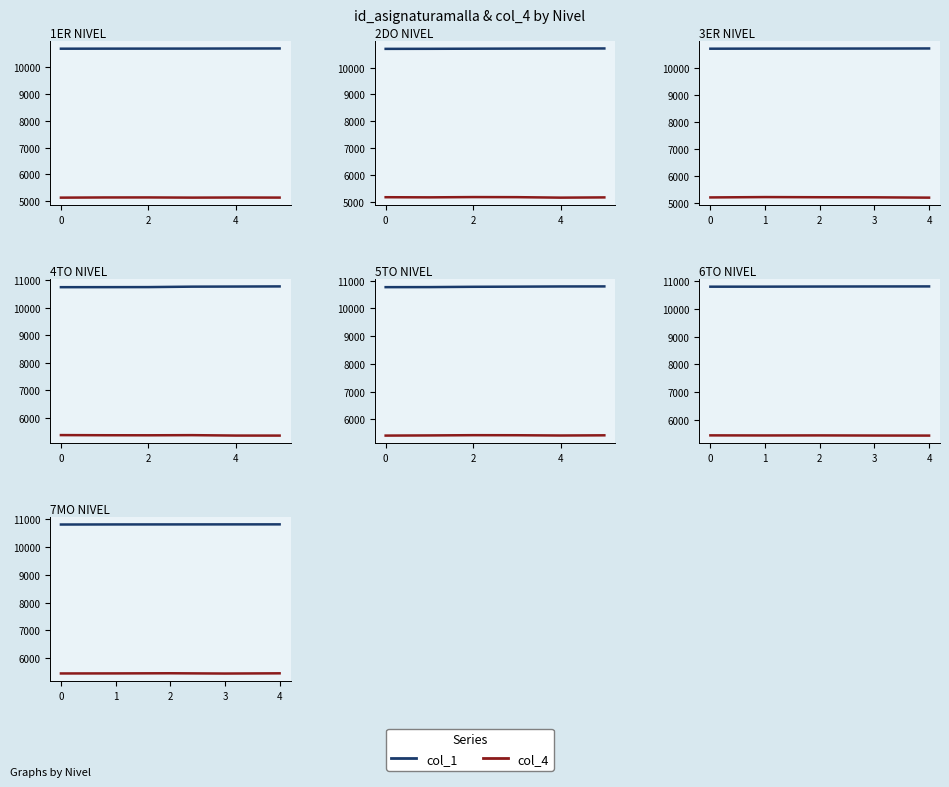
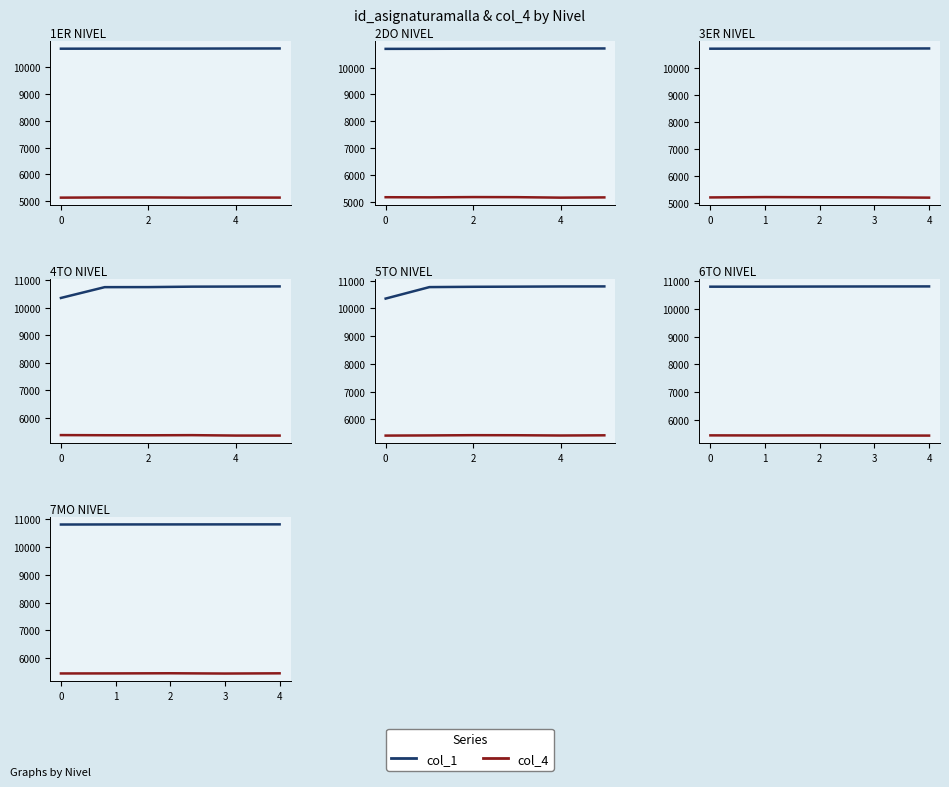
  {
    "1ER NIVEL": {
      "col_1": {
        "0": 10700,
        "2": 10700,
        "4": 10700
      },
      "col_4": {
        "0": 5100,
        "2": 5100,
        "4": 5100
      }
    },
    "2DO NIVEL": {
      "col_1": {
        "0": 10700,
        "2": 10700,
        "4": 10700
      },
      "col_4": {
        "0": 5200,
        "2": 5200,
        "4": 5200
      }
    },
    "3ER NIVEL": {
      "col_1": {
        "0": 10700,
        "1": 10700,
        "2": 10700,
        "3": 10700,
        "4": 10700
      },
      "col_4": {
        "0": 5200,
        "1": 5200,
        "2": 5200,
        "3": 5200,
        "4": 5200
      }
    },
    "4TO NIVEL": {
      "col_1": {
-       "0": 10700,
+       "0": 10300,
        "2": 10700,
        "4": 10800
      },
      "col_4": {
        "0": 5400,
        "2": 5400,
        "4": 5400
      }
    },
    "5TO NIVEL": {
      "col_1": {
-       "0": 10800,
+       "0": 10400,
        "2": 10800,
        "4": 10800
      },
      "col_4": {
        "0": 5400,
        "2": 5400,
        "4": 5400
      }
    },
    "6TO NIVEL": {
      "col_1": {
        "0": 10800,
        "1": 10800,
        "2": 10800,
        "3": 10800,
        "4": 10800
      },
      "col_4": {
        "0": 5400,
        "1": 5400,
        "2": 5400,
        "3": 5400,
        "4": 5400
      }
    },
    "7MO NIVEL": {
      "col_1": {
        "0": 10800,
        "1": 10800,
        "2": 10800,
        "3": 10800,
        "4": 10800
      },
      "col_4": {
        "0": 5400,
        "1": 5400,
        "2": 5500,
        "3": 5400,
        "4": 5500
      }
    }
  }
